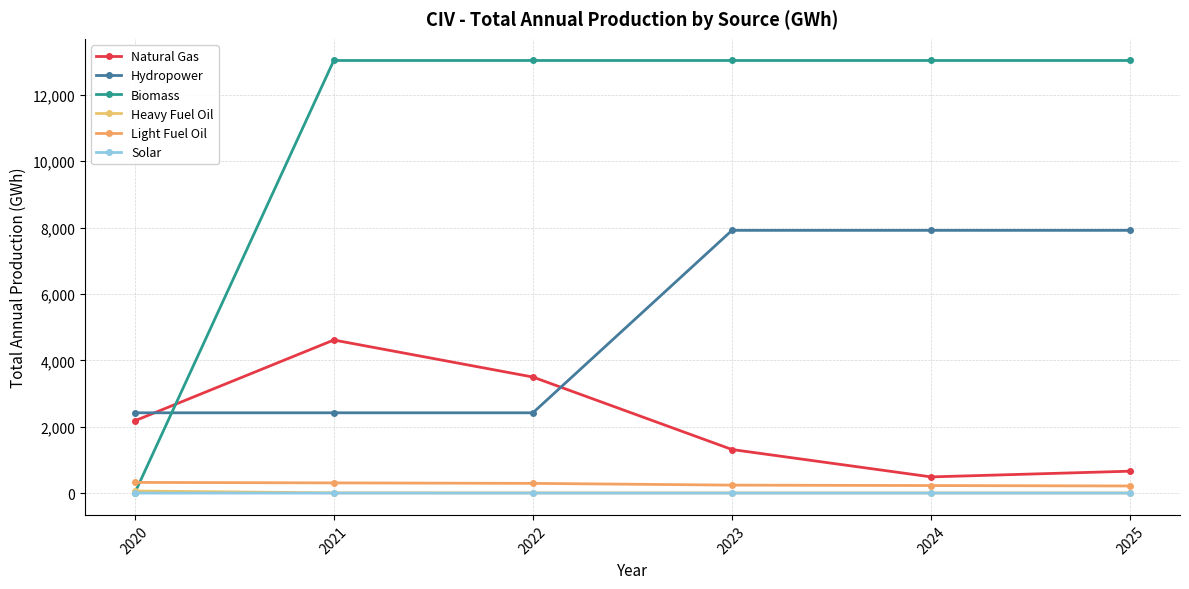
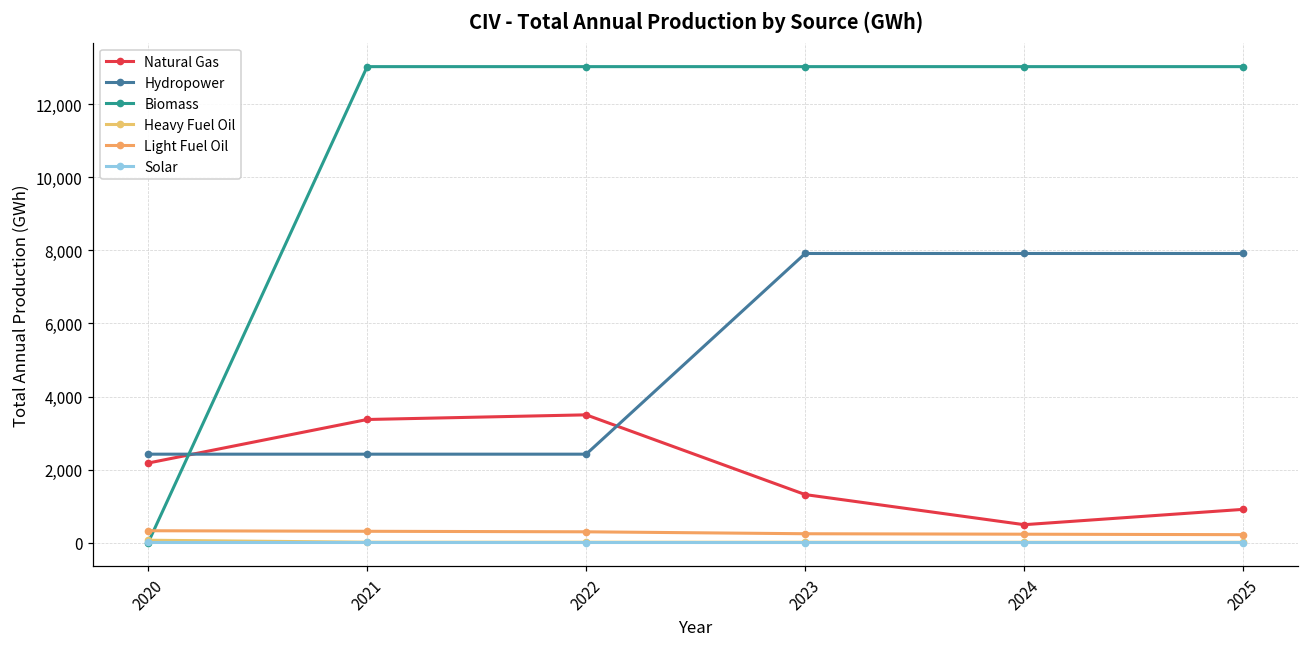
  {
    "Natural Gas": {
      "2020": "2,200",
-     "2021": "4,600",
+     "2021": "3,400",
      "2022": "3,500",
      "2023": "1,300",
      "2024": "500",
-     "2025": "700"
+     "2025": "900"
    }
  }
